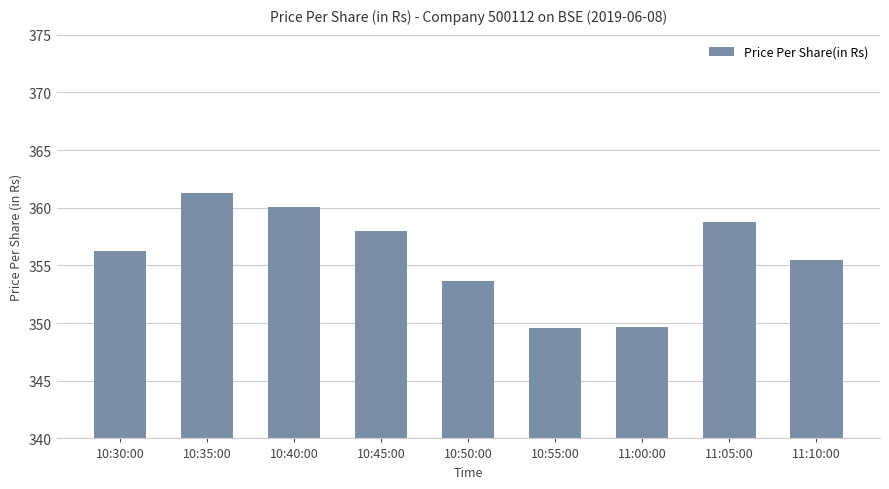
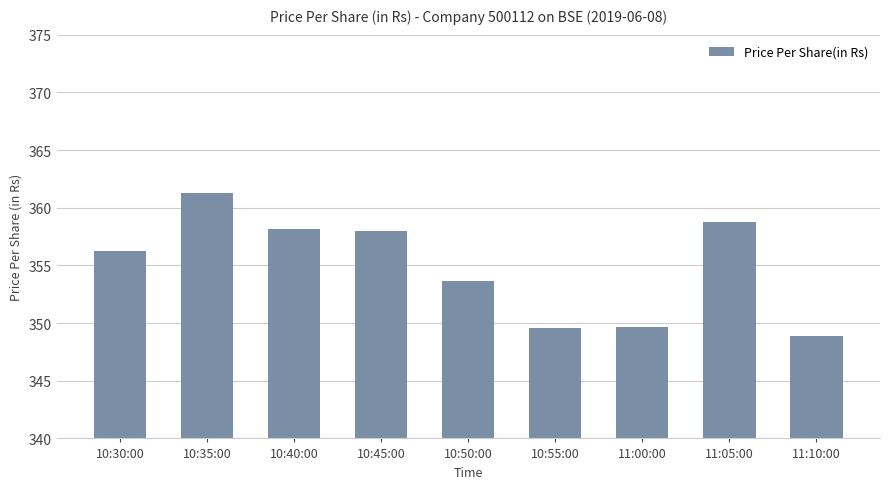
  {
    "10:30:00": 356.2,
    "10:35:00": 361.3,
-   "10:40:00": 360.0,
+   "10:40:00": 358.1,
    "10:45:00": 358.0,
    "10:50:00": 353.6,
    "10:55:00": 349.6,
    "11:00:00": 349.6,
    "11:05:00": 358.7,
-   "11:10:00": 355.4
+   "11:10:00": 348.9
  }
